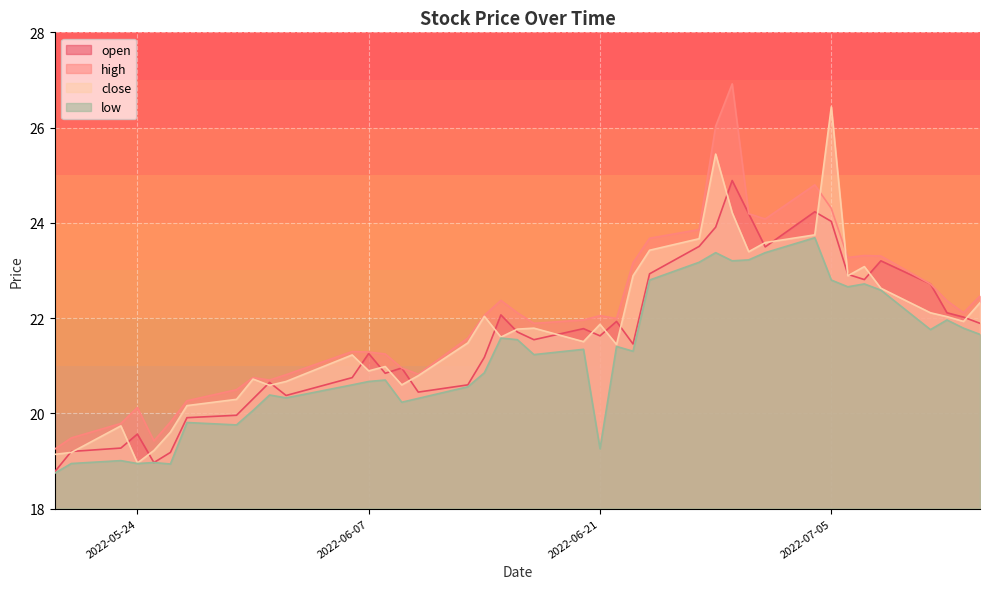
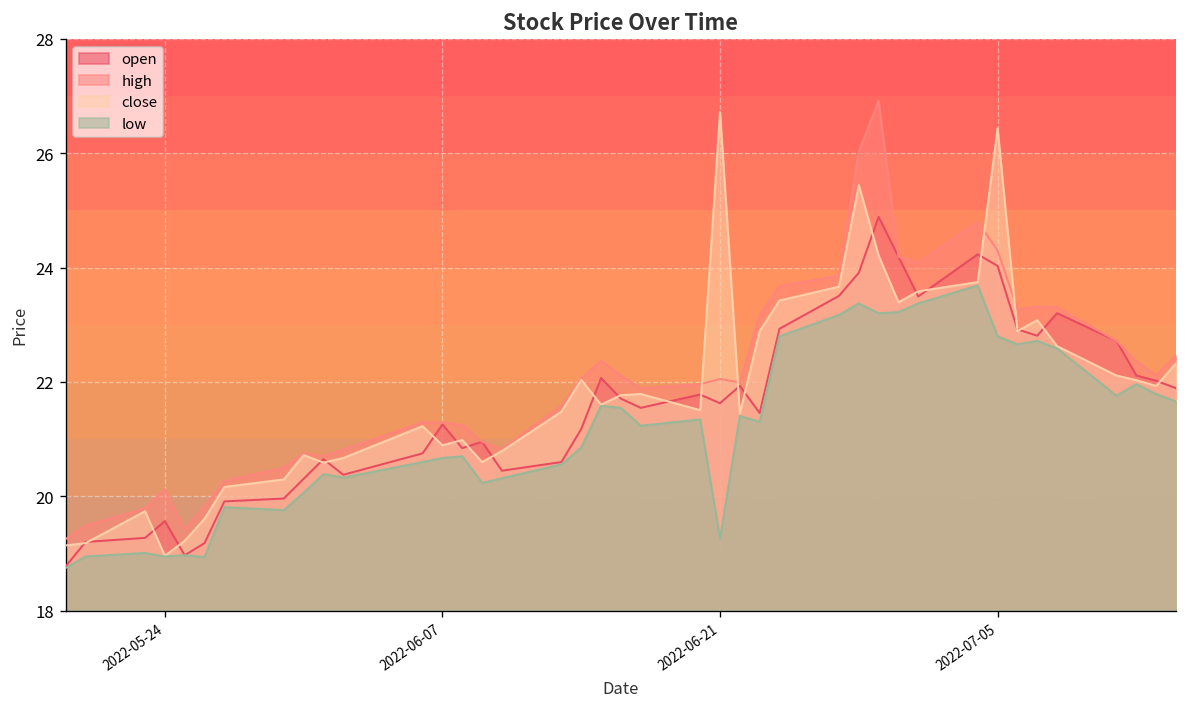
  {
    "close": {
      "2022-06-07": 20.9,
-     "2022-06-21": 21.9,
+     "2022-06-21": 26.7,
      "2022-07-05": 26.4
    },
    "low": {
      "2022-06-07": 20.7,
      "2022-06-21": 19.3,
      "2022-07-05": 22.8
    }
  }
